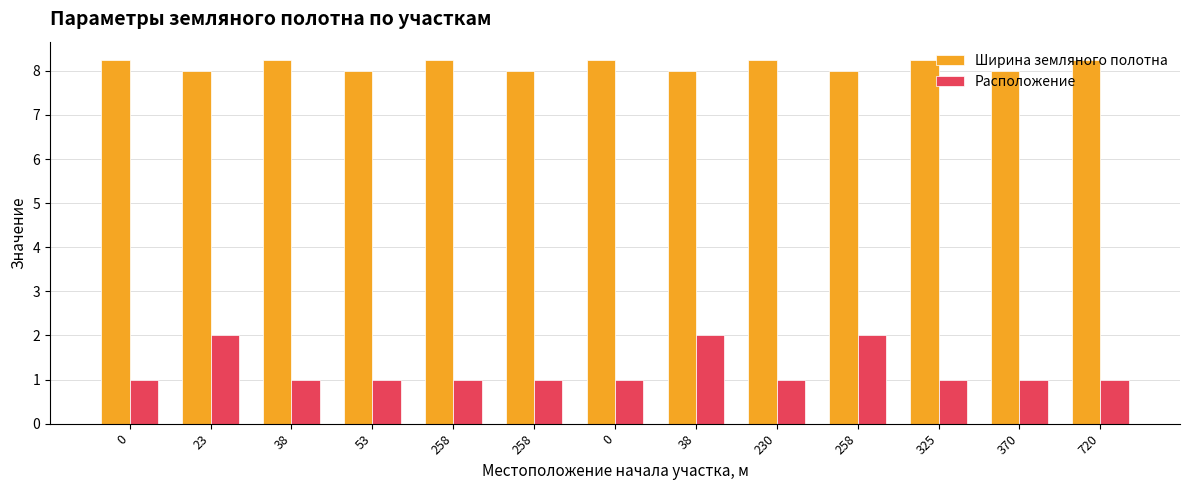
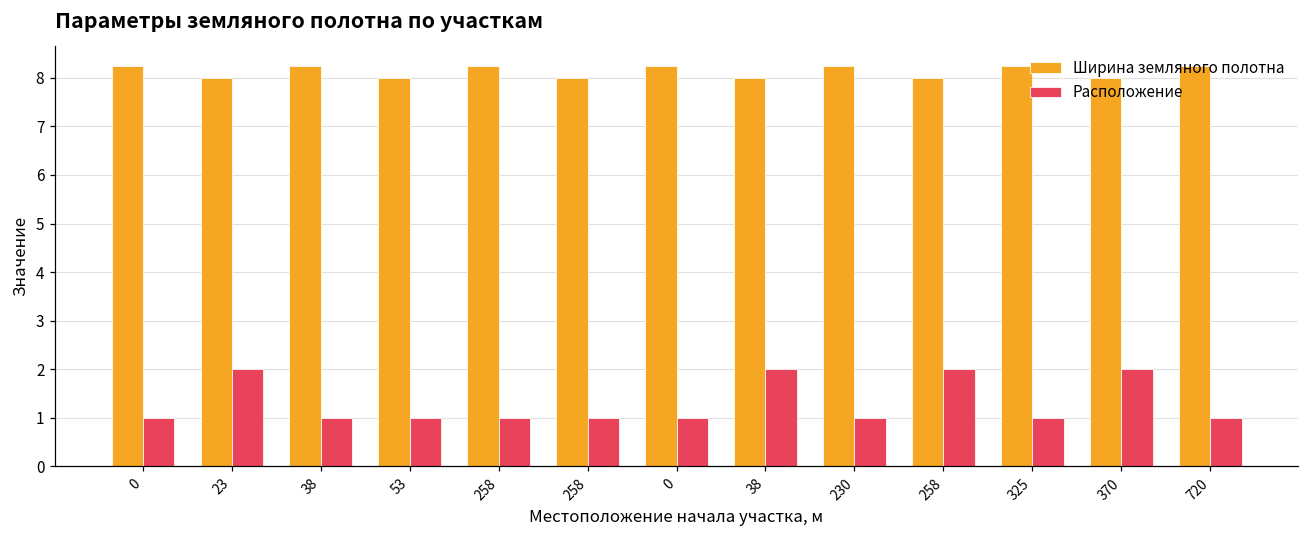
  {
    "Ширина земляного полотна": {
      "23": 8,
      "53": 8,
      "230": 8.3,
      "325": 8.3,
      "370": 8,
      "720": 8.3
    },
    "Расположение": {
      "23": 2,
      "53": 1,
      "230": 1,
      "325": 1,
-     "370": 1,
+     "370": 2,
      "720": 1
    }
  }
